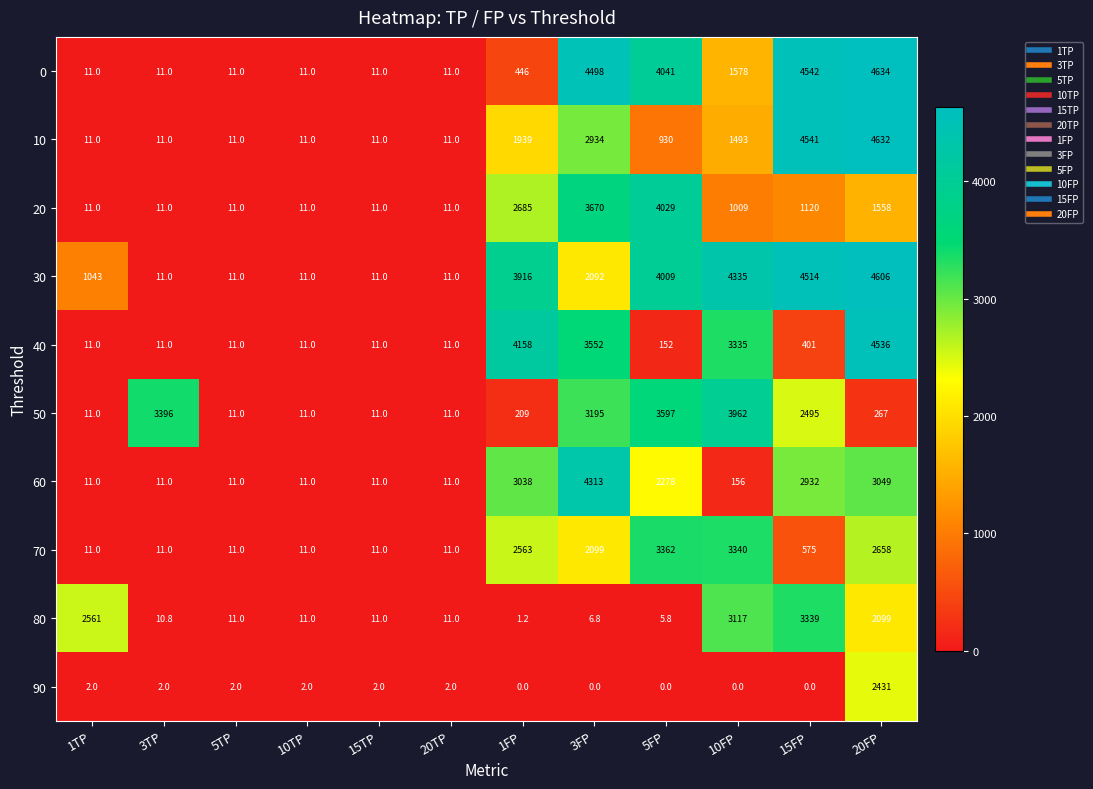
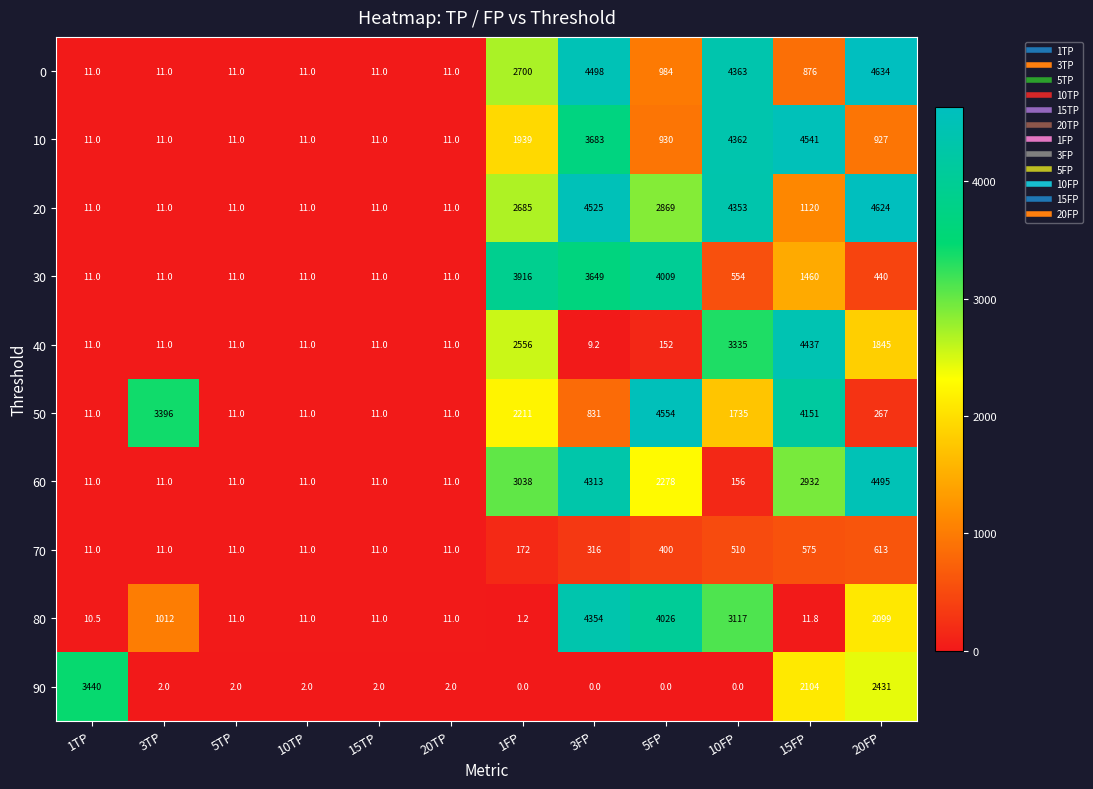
  {
    "0": {
      "1TP": 11.0,
      "3TP": 11.0,
      "5TP": 11.0,
      "10TP": 11.0,
      "15TP": 11.0,
      "20TP": 11.0,
-     "1FP": 446,
+     "1FP": 2700,
      "3FP": 4498,
-     "5FP": 4041,
-     "10FP": 1578,
-     "15FP": 4542,
+     "5FP": 984,
+     "10FP": 4363,
+     "15FP": 876,
      "20FP": 4634
    },
    "10": {
      "1TP": 11.0,
      "3TP": 11.0,
      "5TP": 11.0,
      "10TP": 11.0,
      "15TP": 11.0,
      "20TP": 11.0,
      "1FP": 1939,
-     "3FP": 2934,
+     "3FP": 3683,
      "5FP": 930,
-     "10FP": 1493,
+     "10FP": 4362,
      "15FP": 4541,
-     "20FP": 4632
+     "20FP": 927
    },
    "20": {
      "1TP": 11.0,
      "3TP": 11.0,
      "5TP": 11.0,
      "10TP": 11.0,
      "15TP": 11.0,
      "20TP": 11.0,
      "1FP": 2685,
-     "3FP": 3670,
-     "5FP": 4029,
-     "10FP": 1009,
+     "3FP": 4525,
+     "5FP": 2869,
+     "10FP": 4353,
      "15FP": 1120,
-     "20FP": 1558
+     "20FP": 4624
    },
    "30": {
-     "1TP": 1043,
+     "1TP": 11.0,
      "3TP": 11.0,
      "5TP": 11.0,
      "10TP": 11.0,
      "15TP": 11.0,
      "20TP": 11.0,
      "1FP": 3916,
-     "3FP": 2092,
+     "3FP": 3649,
      "5FP": 4009,
-     "10FP": 4335,
-     "15FP": 4514,
-     "20FP": 4606
+     "10FP": 554,
+     "15FP": 1460,
+     "20FP": 440
    },
    "40": {
      "1TP": 11.0,
      "3TP": 11.0,
      "5TP": 11.0,
      "10TP": 11.0,
      "15TP": 11.0,
      "20TP": 11.0,
-     "1FP": 4158,
-     "3FP": 3552,
+     "1FP": 2556,
+     "3FP": 9.2,
      "5FP": 152,
      "10FP": 3335,
-     "15FP": 401,
-     "20FP": 4536
+     "15FP": 4437,
+     "20FP": 1845
    },
    "50": {
      "1TP": 11.0,
      "3TP": 3396,
      "5TP": 11.0,
      "10TP": 11.0,
      "15TP": 11.0,
      "20TP": 11.0,
-     "1FP": 209,
-     "3FP": 3195,
-     "5FP": 3597,
-     "10FP": 3962,
-     "15FP": 2495,
+     "1FP": 2211,
+     "3FP": 831,
+     "5FP": 4554,
+     "10FP": 1735,
+     "15FP": 4151,
      "20FP": 267
    },
    "60": {
      "1TP": 11.0,
      "3TP": 11.0,
      "5TP": 11.0,
      "10TP": 11.0,
      "15TP": 11.0,
      "20TP": 11.0,
      "1FP": 3038,
      "3FP": 4313,
      "5FP": 2278,
      "10FP": 156,
      "15FP": 2932,
-     "20FP": 3049
+     "20FP": 4495
    },
    "70": {
      "1TP": 11.0,
      "3TP": 11.0,
      "5TP": 11.0,
      "10TP": 11.0,
      "15TP": 11.0,
      "20TP": 11.0,
-     "1FP": 2563,
-     "3FP": 2099,
-     "5FP": 3362,
-     "10FP": 3340,
+     "1FP": 172,
+     "3FP": 316,
+     "5FP": 400,
+     "10FP": 510,
      "15FP": 575,
-     "20FP": 2658
+     "20FP": 613
    },
    "80": {
-     "1TP": 2561,
-     "3TP": 10.8,
+     "1TP": 10.5,
+     "3TP": 1012,
      "5TP": 11.0,
      "10TP": 11.0,
      "15TP": 11.0,
      "20TP": 11.0,
      "1FP": 1.2,
-     "3FP": 6.8,
-     "5FP": 5.8,
+     "3FP": 4354,
+     "5FP": 4026,
      "10FP": 3117,
-     "15FP": 3339,
+     "15FP": 11.8,
      "20FP": 2099
    },
    "90": {
-     "1TP": 2.0,
+     "1TP": 3440,
      "3TP": 2.0,
      "5TP": 2.0,
      "10TP": 2.0,
      "15TP": 2.0,
      "20TP": 2.0,
      "1FP": 0.0,
      "3FP": 0.0,
      "5FP": 0.0,
      "10FP": 0.0,
-     "15FP": 0.0,
+     "15FP": 2104,
      "20FP": 2431
    }
  }
